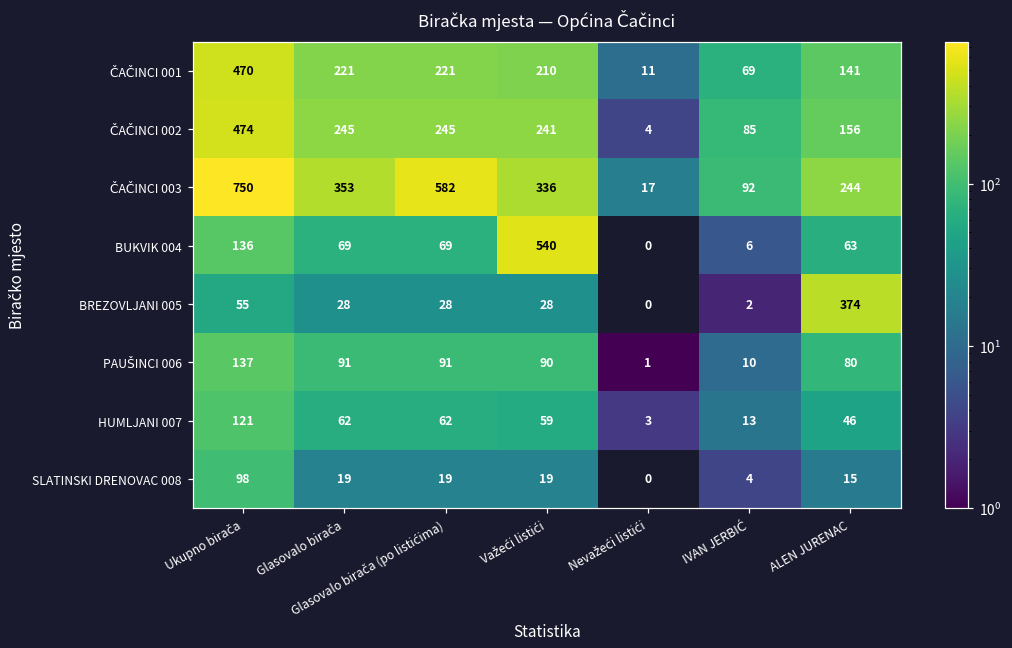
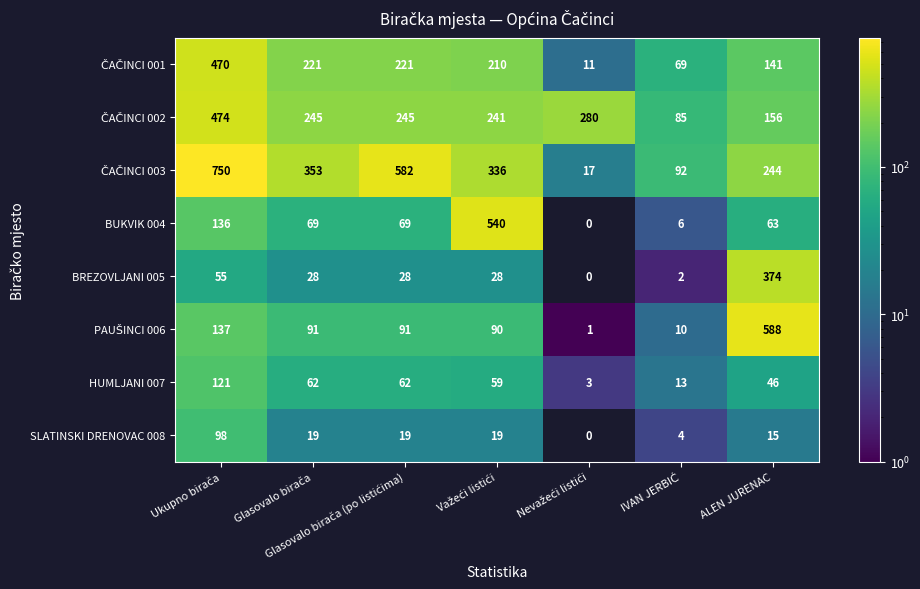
  {
    "ČAČINCI 001": {
      "Ukupno birača": 470,
      "Glasovalo birača": 221,
      "Glasovalo birača (po listićima)": 221,
      "Važeći listići": 210,
      "Nevažeći listići": 11,
      "IVAN JERBIĆ": 69,
      "ALEN JURENAC": 141
    },
    "ČAČINCI 002": {
      "Ukupno birača": 474,
      "Glasovalo birača": 245,
      "Glasovalo birača (po listićima)": 245,
      "Važeći listići": 241,
-     "Nevažeći listići": 4,
+     "Nevažeći listići": 280,
      "IVAN JERBIĆ": 85,
      "ALEN JURENAC": 156
    },
    "ČAČINCI 003": {
      "Ukupno birača": 750,
      "Glasovalo birača": 353,
      "Glasovalo birača (po listićima)": 582,
      "Važeći listići": 336,
      "Nevažeći listići": 17,
      "IVAN JERBIĆ": 92,
      "ALEN JURENAC": 244
    },
    "BUKVIK 004": {
      "Ukupno birača": 136,
      "Glasovalo birača": 69,
      "Glasovalo birača (po listićima)": 69,
      "Važeći listići": 540,
      "Nevažeći listići": 0,
      "IVAN JERBIĆ": 6,
      "ALEN JURENAC": 63
    },
    "BREZOVLJANI 005": {
      "Ukupno birača": 55,
      "Glasovalo birača": 28,
      "Glasovalo birača (po listićima)": 28,
      "Važeći listići": 28,
      "Nevažeći listići": 0,
      "IVAN JERBIĆ": 2,
      "ALEN JURENAC": 374
    },
    "PAUŠINCI 006": {
      "Ukupno birača": 137,
      "Glasovalo birača": 91,
      "Glasovalo birača (po listićima)": 91,
      "Važeći listići": 90,
      "Nevažeći listići": 1,
      "IVAN JERBIĆ": 10,
-     "ALEN JURENAC": 80
+     "ALEN JURENAC": 588
    },
    "HUMLJANI 007": {
      "Ukupno birača": 121,
      "Glasovalo birača": 62,
      "Glasovalo birača (po listićima)": 62,
      "Važeći listići": 59,
      "Nevažeći listići": 3,
      "IVAN JERBIĆ": 13,
      "ALEN JURENAC": 46
    },
    "SLATINSKI DRENOVAC 008": {
      "Ukupno birača": 98,
      "Glasovalo birača": 19,
      "Glasovalo birača (po listićima)": 19,
      "Važeći listići": 19,
      "Nevažeći listići": 0,
      "IVAN JERBIĆ": 4,
      "ALEN JURENAC": 15
    }
  }
